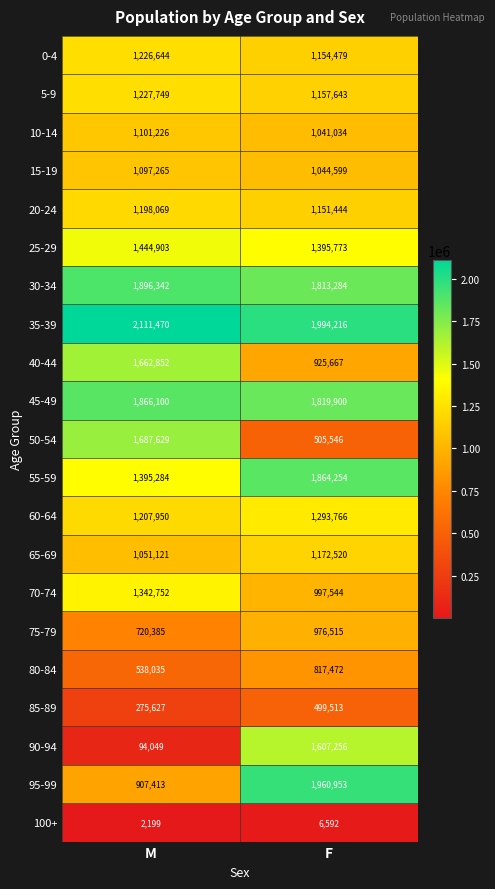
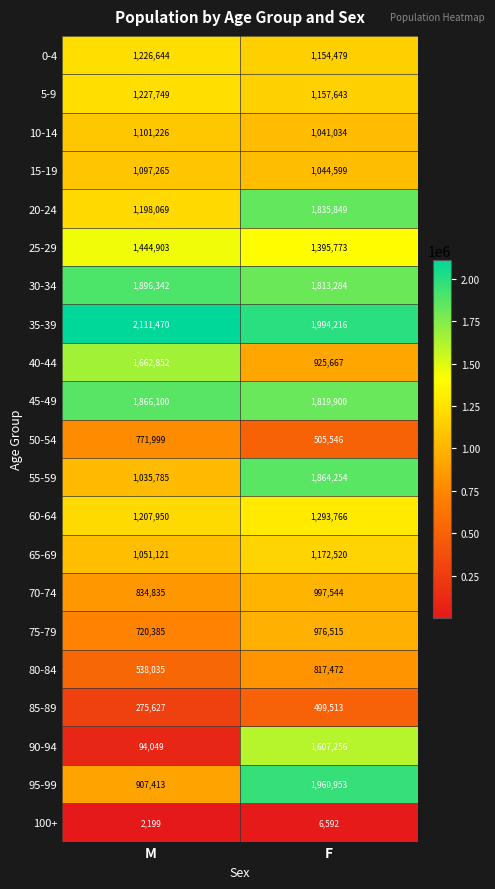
  {
    "0-4": {
      "M": "1,226,644",
      "F": "1,154,479"
    },
    "5-9": {
      "M": "1,227,749",
      "F": "1,157,643"
    },
    "10-14": {
      "M": "1,101,226",
      "F": "1,041,034"
    },
    "15-19": {
      "M": "1,097,265",
      "F": "1,044,599"
    },
    "20-24": {
      "M": "1,198,069",
-     "F": "1,151,444"
+     "F": "1,835,849"
    },
    "25-29": {
      "M": "1,444,903",
      "F": "1,395,773"
    },
    "30-34": {
      "M": "1,896,342",
      "F": "1,813,284"
    },
    "35-39": {
      "M": "2,111,470",
      "F": "1,994,216"
    },
    "40-44": {
      "M": "1,662,852",
      "F": "925,667"
    },
    "45-49": {
      "M": "1,866,100",
      "F": "1,819,900"
    },
    "50-54": {
-     "M": "1,687,629",
+     "M": "771,999",
      "F": "505,546"
    },
    "55-59": {
-     "M": "1,395,284",
+     "M": "1,035,785",
      "F": "1,864,254"
    },
    "60-64": {
      "M": "1,207,950",
      "F": "1,293,766"
    },
    "65-69": {
      "M": "1,051,121",
      "F": "1,172,520"
    },
    "70-74": {
-     "M": "1,342,752",
+     "M": "834,835",
      "F": "997,544"
    },
    "75-79": {
      "M": "720,385",
      "F": "976,515"
    },
    "80-84": {
      "M": "538,035",
      "F": "817,472"
    },
    "85-89": {
      "M": "275,627",
      "F": "499,513"
    },
    "90-94": {
      "M": "94,049",
      "F": "1,607,256"
    },
    "95-99": {
      "M": "907,413",
      "F": "1,960,953"
    },
    "100+": {
      "M": "2,199",
      "F": "6,592"
    }
  }
